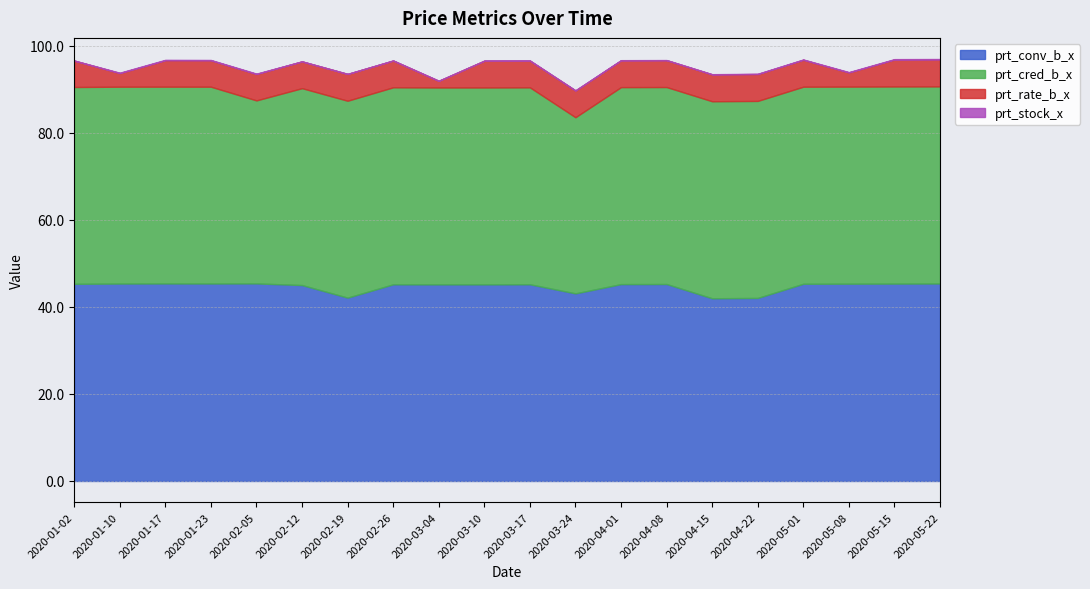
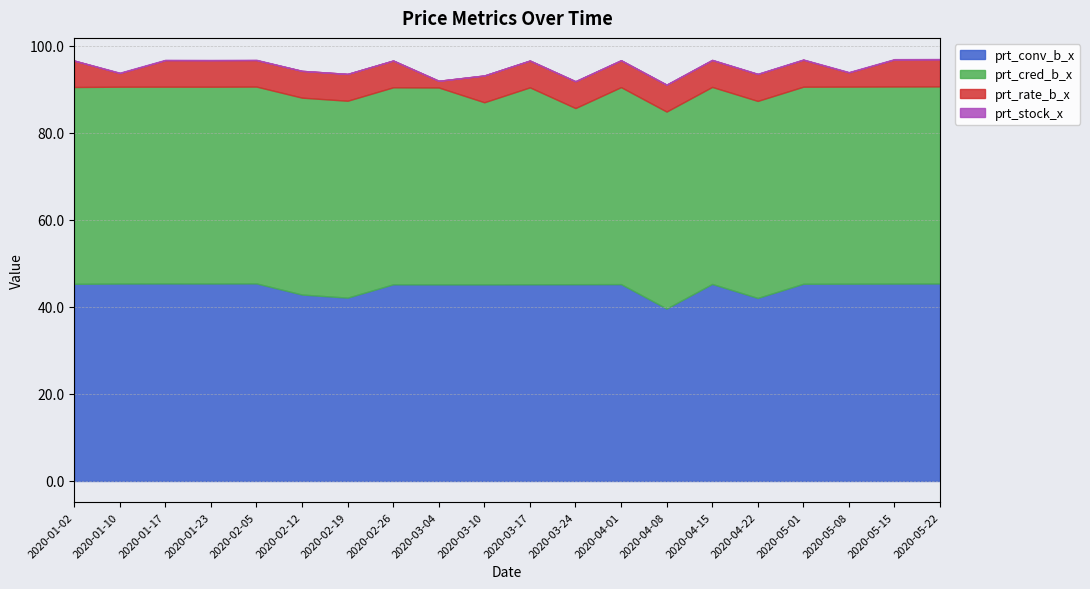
  {
    "prt_conv_b_x": {
      "2020-01-02": 45,
      "2020-01-10": 45,
      "2020-01-17": 45,
      "2020-01-23": 45,
      "2020-02-05": 45,
-     "2020-02-12": 45,
+     "2020-02-12": 43,
      "2020-02-19": 42,
      "2020-02-26": 45,
      "2020-03-04": 45,
      "2020-03-10": 45,
      "2020-03-17": 45,
-     "2020-03-24": 43,
+     "2020-03-24": 45,
      "2020-04-01": 45,
-     "2020-04-08": 45,
-     "2020-04-15": 42,
+     "2020-04-08": 40,
+     "2020-04-15": 45,
      "2020-04-22": 42,
      "2020-05-01": 45,
      "2020-05-08": 45,
      "2020-05-15": 45,
      "2020-05-22": 45
    },
    "prt_cred_b_x": {
      "2020-01-02": 45,
      "2020-01-10": 45,
      "2020-01-17": 45,
      "2020-01-23": 45,
-     "2020-02-05": 42,
+     "2020-02-05": 45,
      "2020-02-12": 45,
      "2020-02-19": 45,
      "2020-02-26": 45,
      "2020-03-04": 45,
-     "2020-03-10": 45,
+     "2020-03-10": 42,
      "2020-03-17": 45,
      "2020-03-24": 40,
      "2020-04-01": 45,
      "2020-04-08": 45,
      "2020-04-15": 45,
      "2020-04-22": 45,
      "2020-05-01": 45,
      "2020-05-08": 45,
      "2020-05-15": 45,
      "2020-05-22": 45
    }
  }
